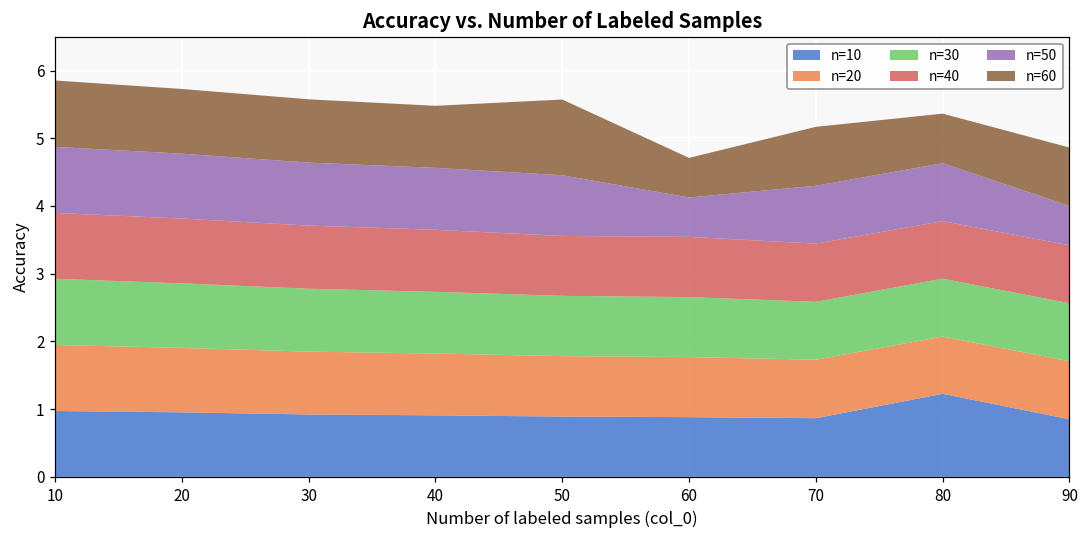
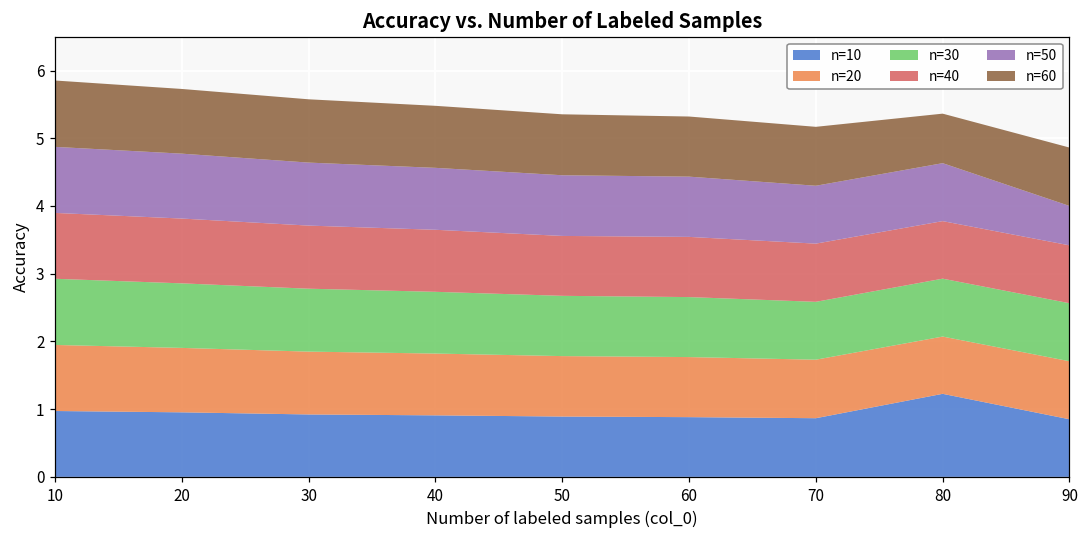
  {
    "n=10": {
      "10": 1.0,
      "20": 1.0,
      "30": 0.9,
      "40": 0.9,
      "50": 0.9,
      "60": 0.9,
      "70": 0.9,
      "80": 1.2,
      "90": 0.9
    },
    "n=30": {
      "10": 1.0,
      "20": 1.0,
      "30": 0.9,
      "40": 0.9,
      "50": 0.9,
      "60": 0.9,
      "70": 0.9,
      "80": 0.9,
      "90": 0.9
    },
    "n=50": {
      "10": 1.0,
      "20": 1.0,
      "30": 0.9,
      "40": 0.9,
      "50": 0.9,
-     "60": 0.6,
+     "60": 0.9,
      "70": 0.9,
      "80": 0.9,
      "90": 0.6
    },
    "n=60": {
      "10": 1.0,
      "20": 1.0,
      "30": 0.9,
      "40": 0.9,
-     "50": 1.1,
-     "60": 0.6,
+     "50": 0.9,
+     "60": 0.9,
      "70": 0.9,
      "80": 0.7,
      "90": 0.9
    }
  }
